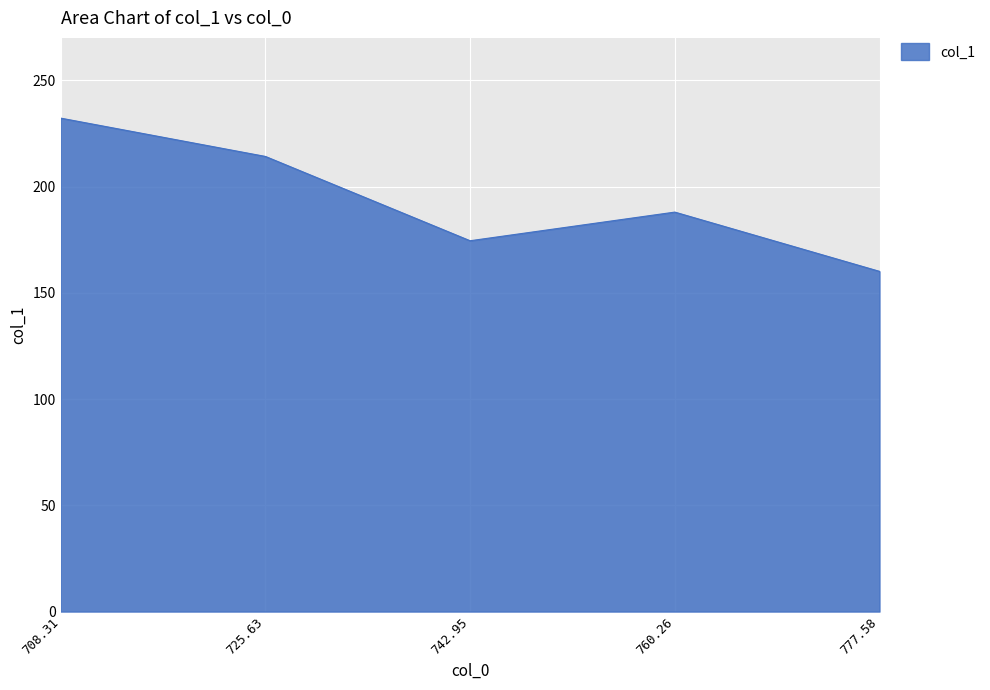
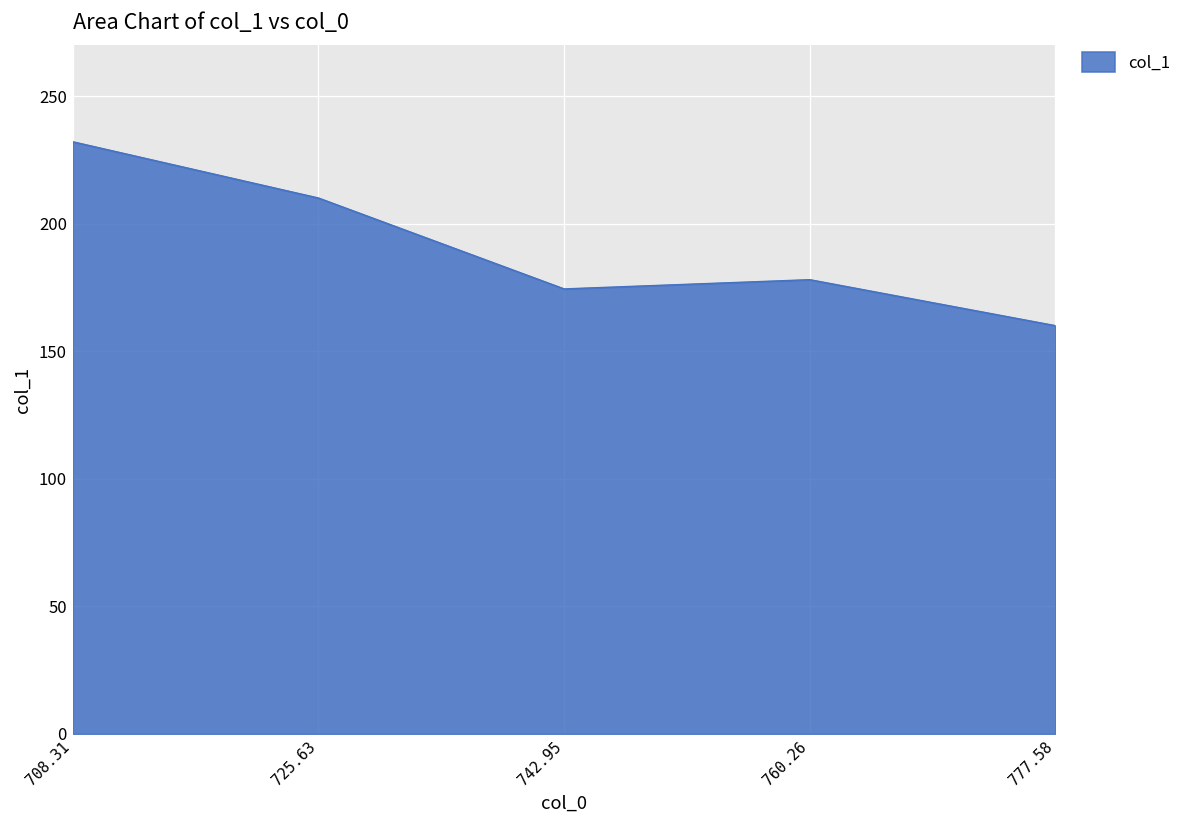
  {
    "708.31": 232,
-   "725.63": 214,
+   "725.63": 210,
    "742.95": 175,
-   "760.26": 188,
+   "760.26": 178,
    "777.58": 160
  }
